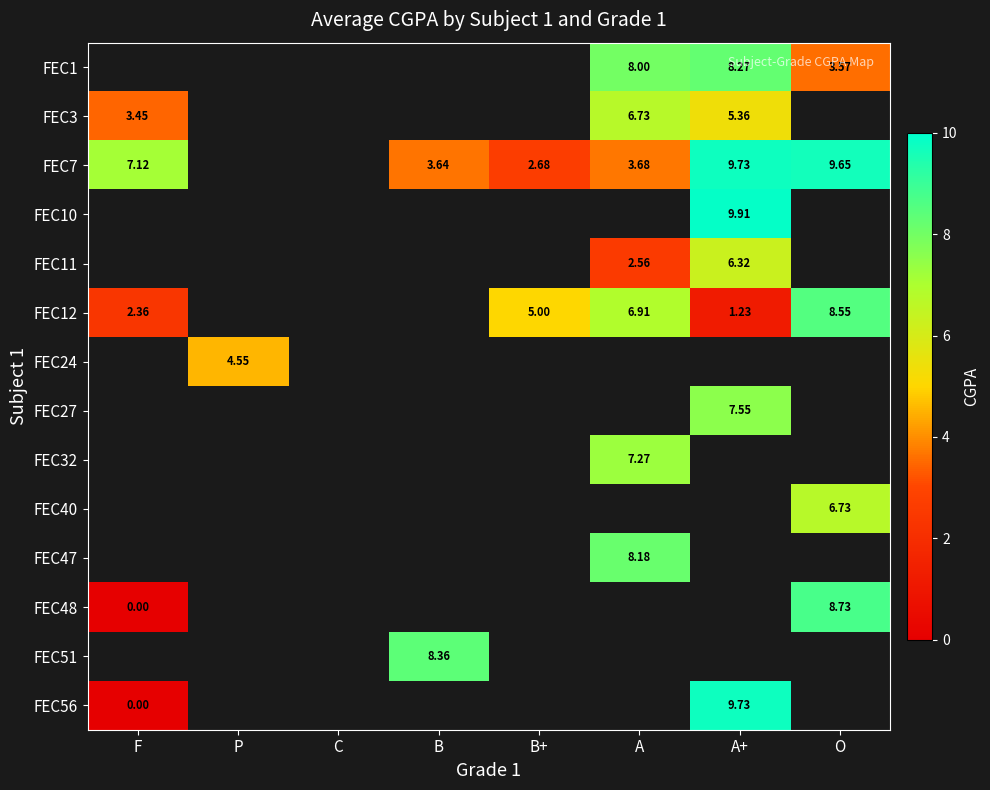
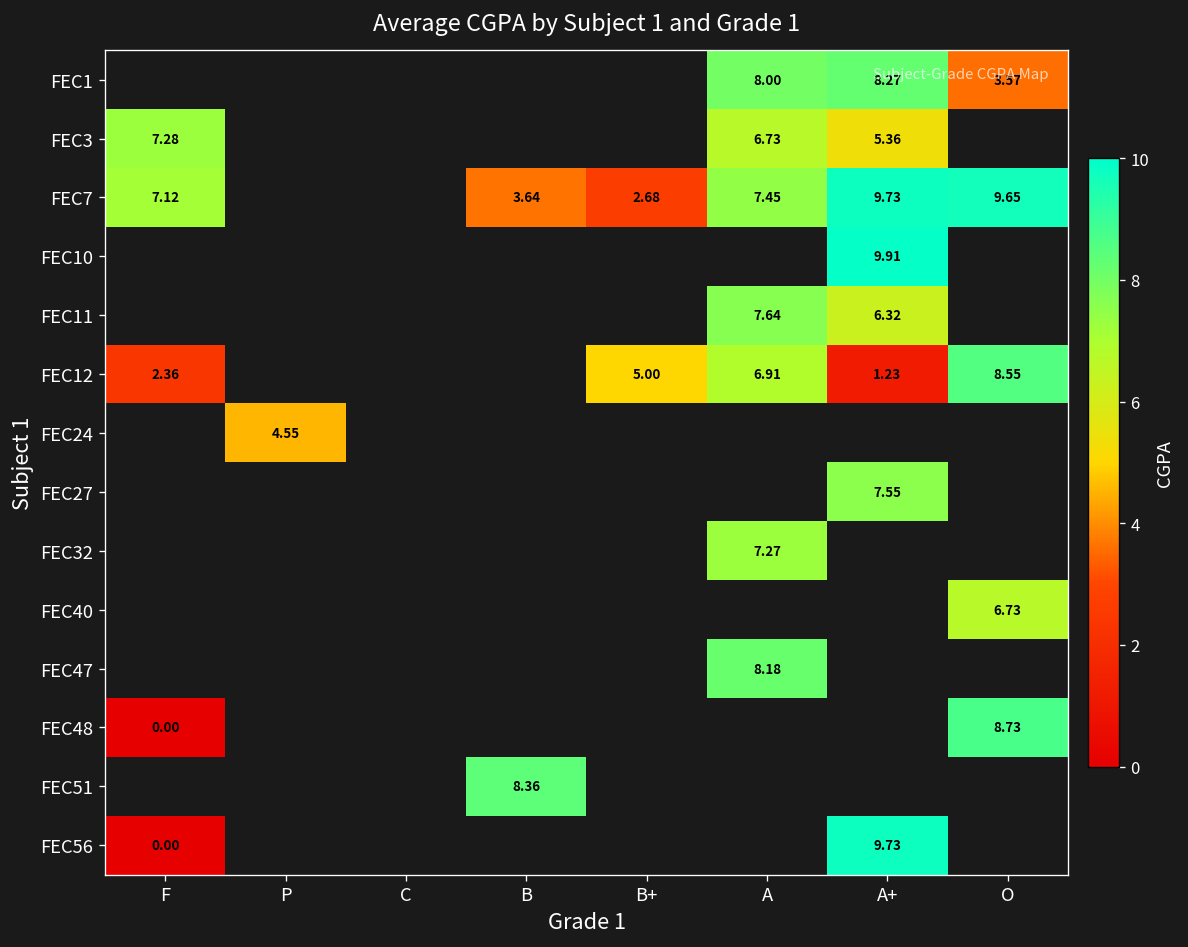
  {
    "FEC1": {
      "A": 8.00
    },
    "FEC3": {
-     "F": 3.45,
+     "F": 7.28,
      "A": 6.73,
      "A+": 5.36
    },
    "FEC7": {
      "F": 7.12,
      "B": 3.64,
      "B+": 2.68,
-     "A": 3.68,
+     "A": 7.45,
      "A+": 9.73,
      "O": 9.65
    },
    "FEC10": {
      "A+": 9.91
    },
    "FEC11": {
-     "A": 2.56,
+     "A": 7.64,
      "A+": 6.32
    },
    "FEC12": {
      "F": 2.36,
      "B+": 5.00,
      "A": 6.91,
      "A+": 1.23,
      "O": 8.55
    },
    "FEC24": {
      "P": 4.55
    },
    "FEC27": {
      "A+": 7.55
    },
    "FEC32": {
      "A": 7.27
    },
    "FEC40": {
      "O": 6.73
    },
    "FEC47": {
      "A": 8.18
    },
    "FEC48": {
      "F": 0.00,
      "O": 8.73
    },
    "FEC51": {
      "B": 8.36
    },
    "FEC56": {
      "F": 0.00,
      "A+": 9.73
    }
  }
